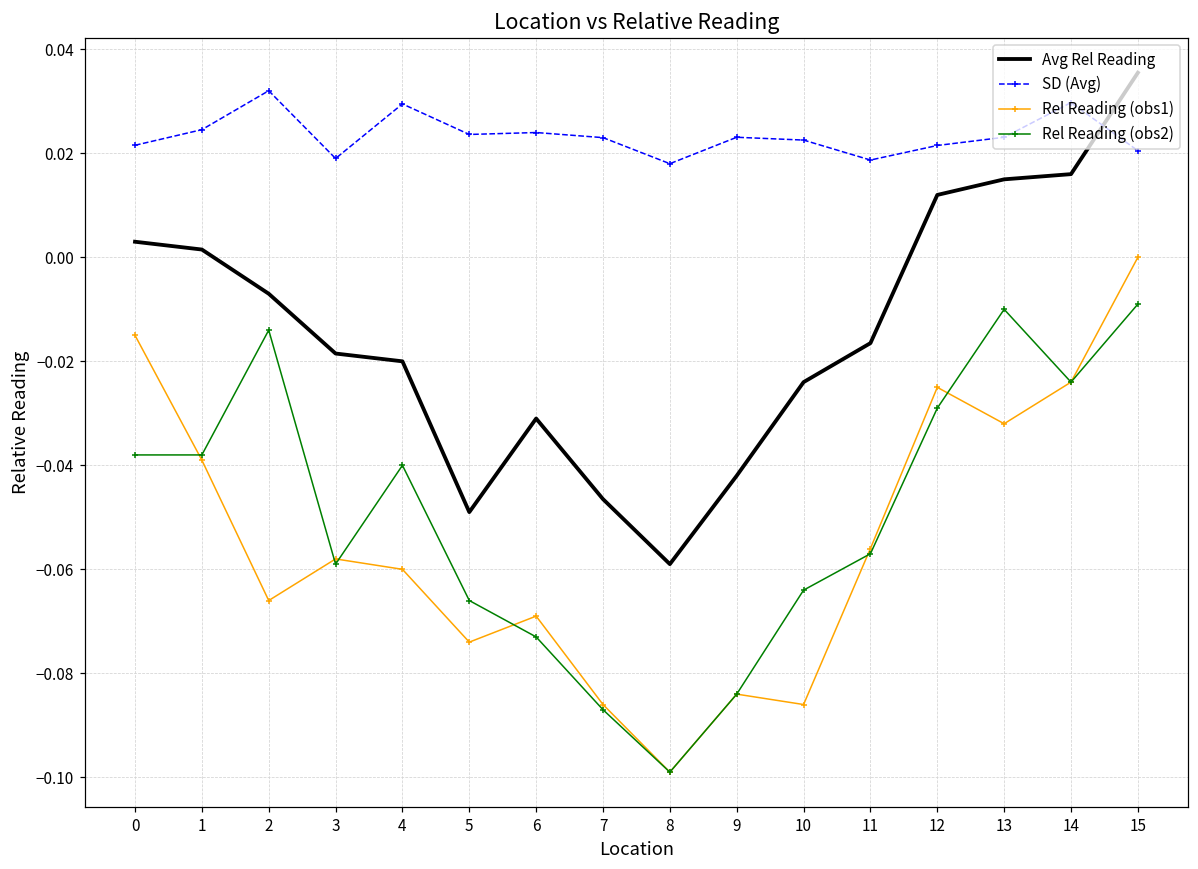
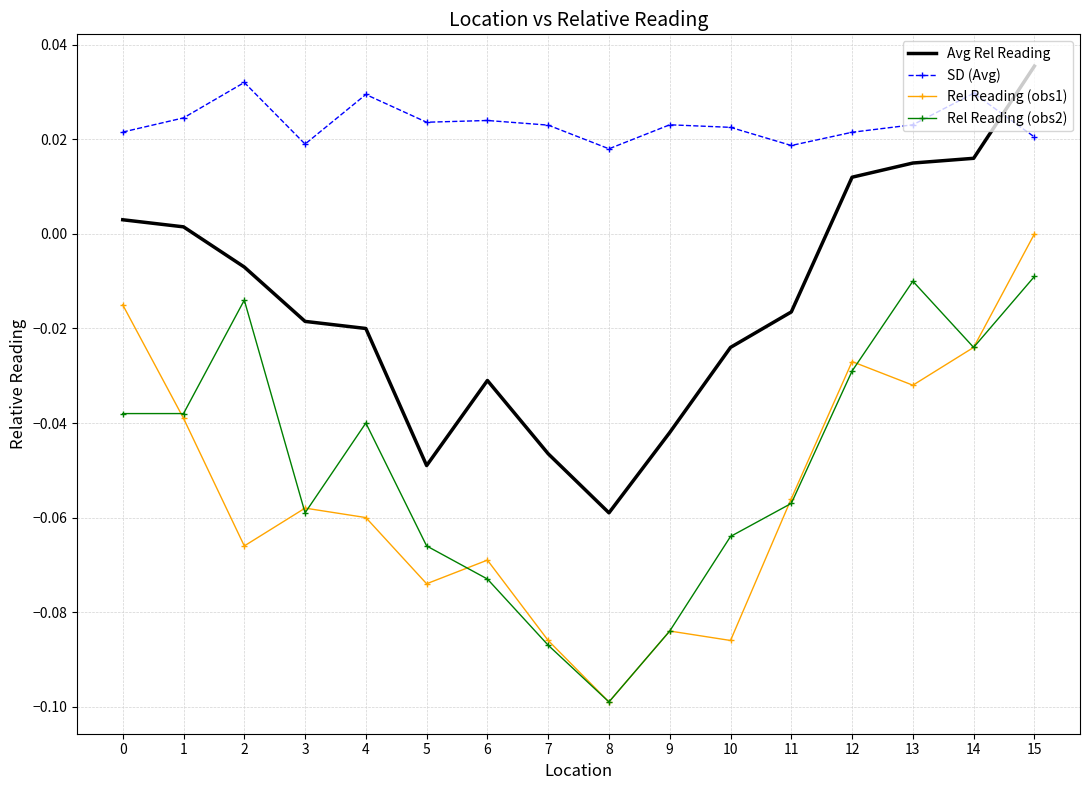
  {
    "Avg Rel Reading": {
      "0": 0.003,
      "1": 0.002,
      "2": -0.007,
      "3": -0.019,
      "4": -0.020,
      "5": -0.049,
      "6": -0.031,
      "7": -0.047,
      "8": -0.059,
      "9": -0.042,
      "10": -0.024,
      "11": -0.017,
      "12": 0.012,
      "13": 0.015,
      "14": 0.016
    },
    "SD (Avg)": {
      "0": 0.022,
      "1": 0.025,
      "2": 0.032,
      "3": 0.019,
      "4": 0.030,
      "5": 0.024,
      "6": 0.024,
      "7": 0.023,
      "8": 0.018,
      "9": 0.023,
      "10": 0.023,
      "11": 0.019,
      "12": 0.022,
      "15": 0.021
    },
    "Rel Reading (obs1)": {
      "0": -0.015,
      "1": -0.039,
      "2": -0.066,
      "3": -0.058,
      "4": -0.060,
      "5": -0.074,
      "6": -0.069,
      "7": -0.086,
      "10": -0.086,
      "11": -0.056,
-     "12": -0.025,
+     "12": -0.027,
      "13": -0.032,
      "15": 0.000
    },
    "Rel Reading (obs2)": {
      "0": -0.038,
      "1": -0.038,
      "2": -0.014,
      "3": -0.059,
      "4": -0.040,
      "5": -0.066,
      "6": -0.073,
      "7": -0.087,
      "10": -0.064,
      "11": -0.057,
      "12": -0.029,
      "13": -0.010,
      "15": -0.009
    }
  }
